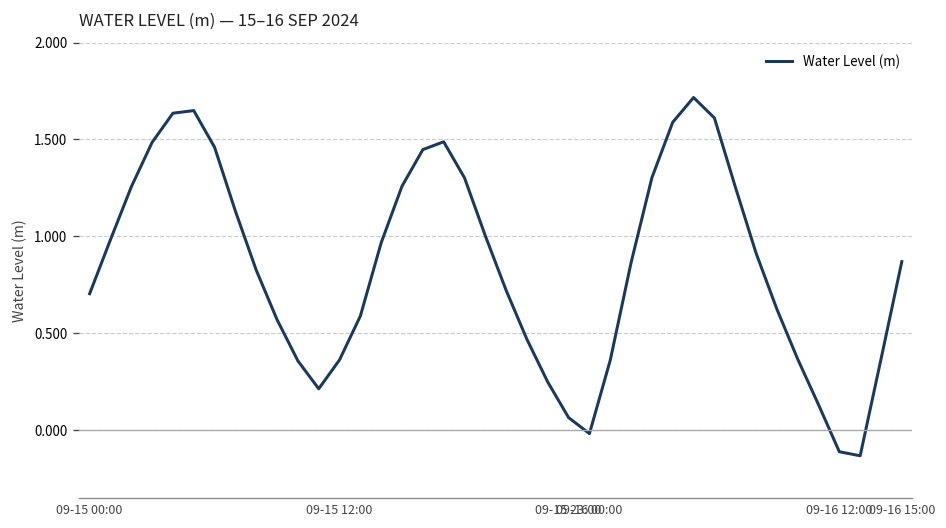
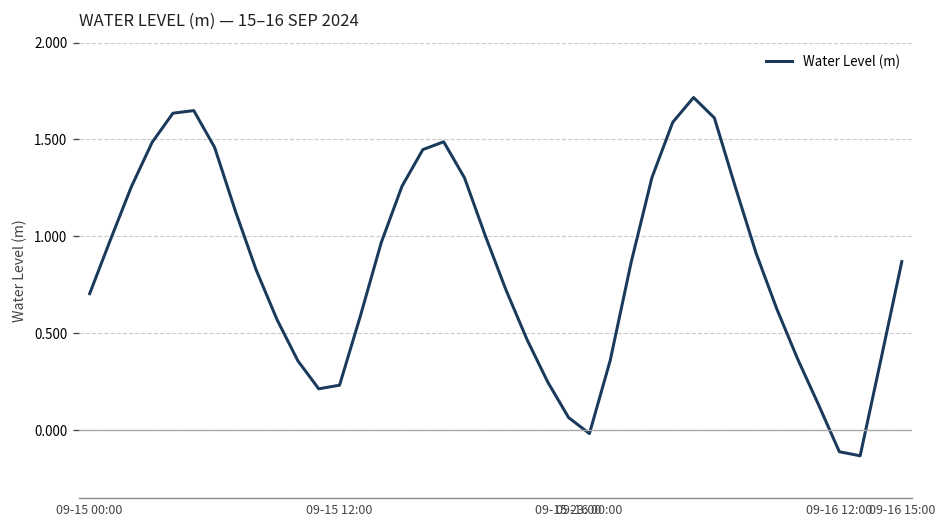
  {
    "09-15 00:00": 0.70,
-   "09-15 12:00": 0.36,
+   "09-15 12:00": 0.23,
    "09-16 12:00": -0.11,
    "09-16 15:00": 0.87
  }
